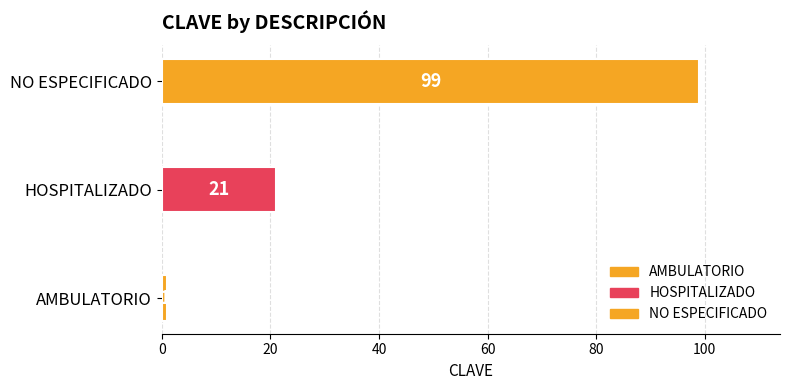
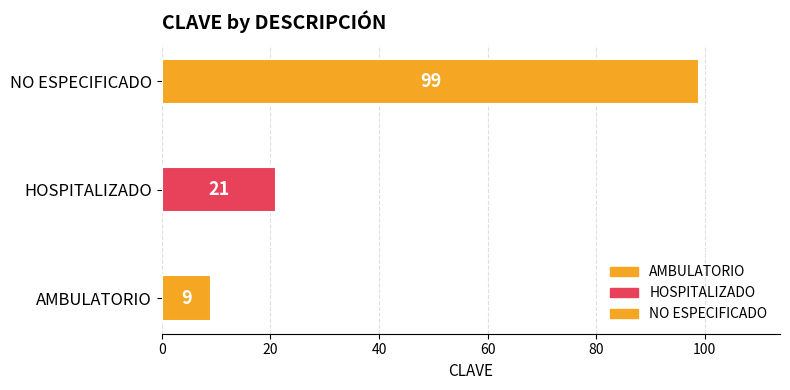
  {
-   "AMBULATORIO": 1
+   "AMBULATORIO": 9
  }
